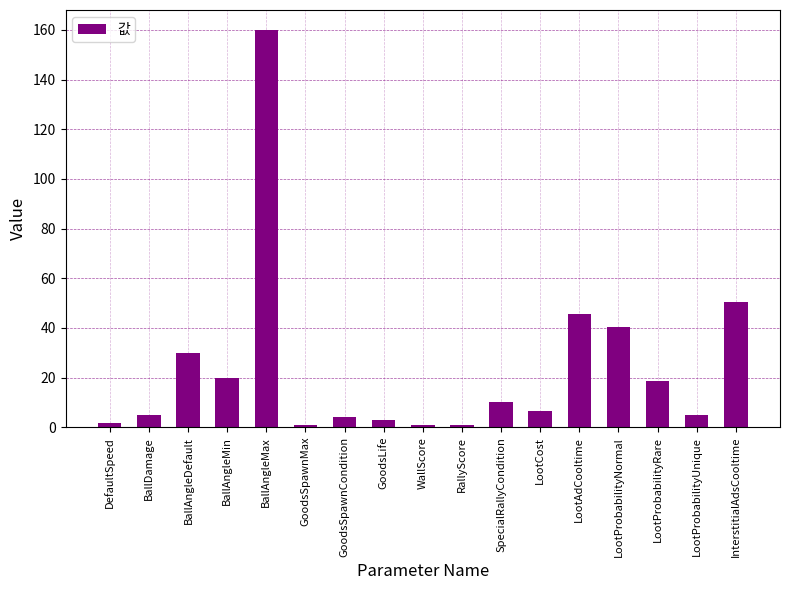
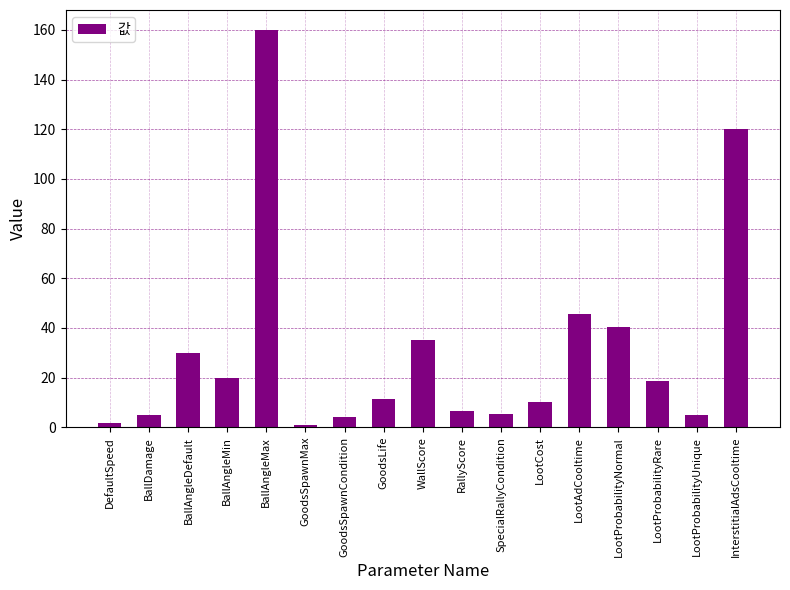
  {
    "DefaultSpeed": 2,
    "BallDamage": 5,
    "BallAngleDefault": 30,
    "BallAngleMin": 20,
    "BallAngleMax": 160,
    "GoodsSpawnCondition": 4,
-   "GoodsLife": 3,
-   "WallScore": 1,
-   "RallyScore": 1,
-   "SpecialRallyCondition": 10,
-   "LootCost": 6,
+   "GoodsLife": 11,
+   "WallScore": 35,
+   "RallyScore": 7,
+   "SpecialRallyCondition": 5,
+   "LootCost": 10,
    "LootAdCooltime": 46,
    "LootProbabilityNormal": 40,
    "LootProbabilityRare": 19,
    "LootProbabilityUnique": 5,
-   "InterstitialAdsCooltime": 50
+   "InterstitialAdsCooltime": 120
  }
